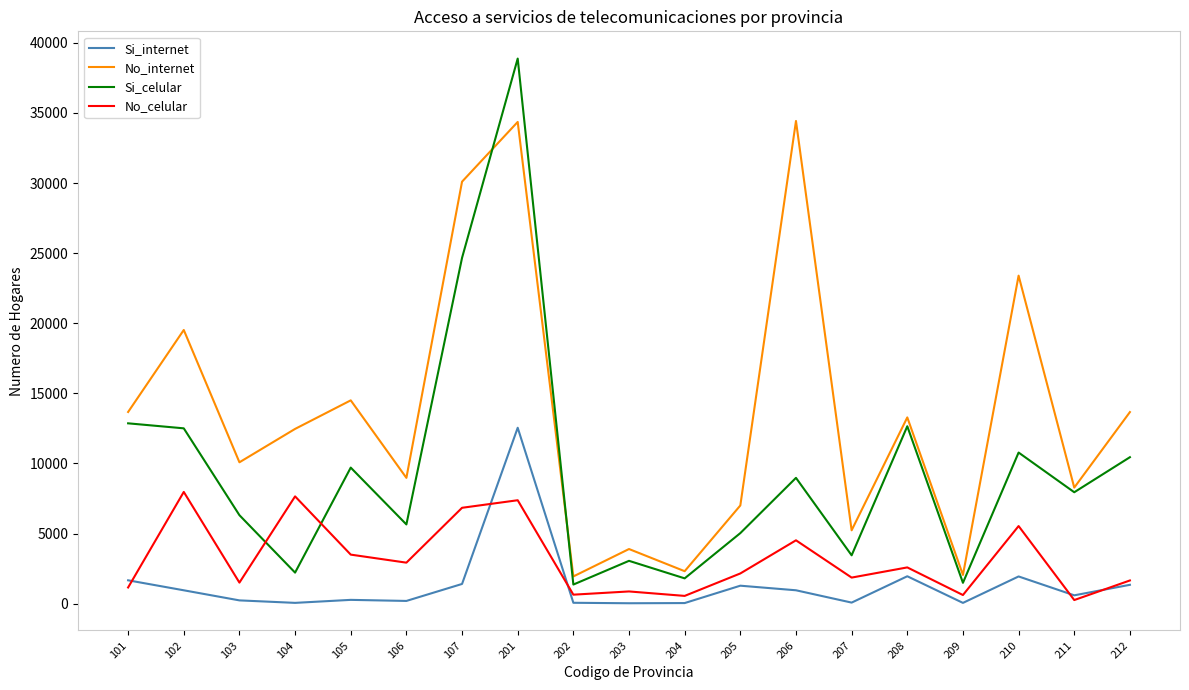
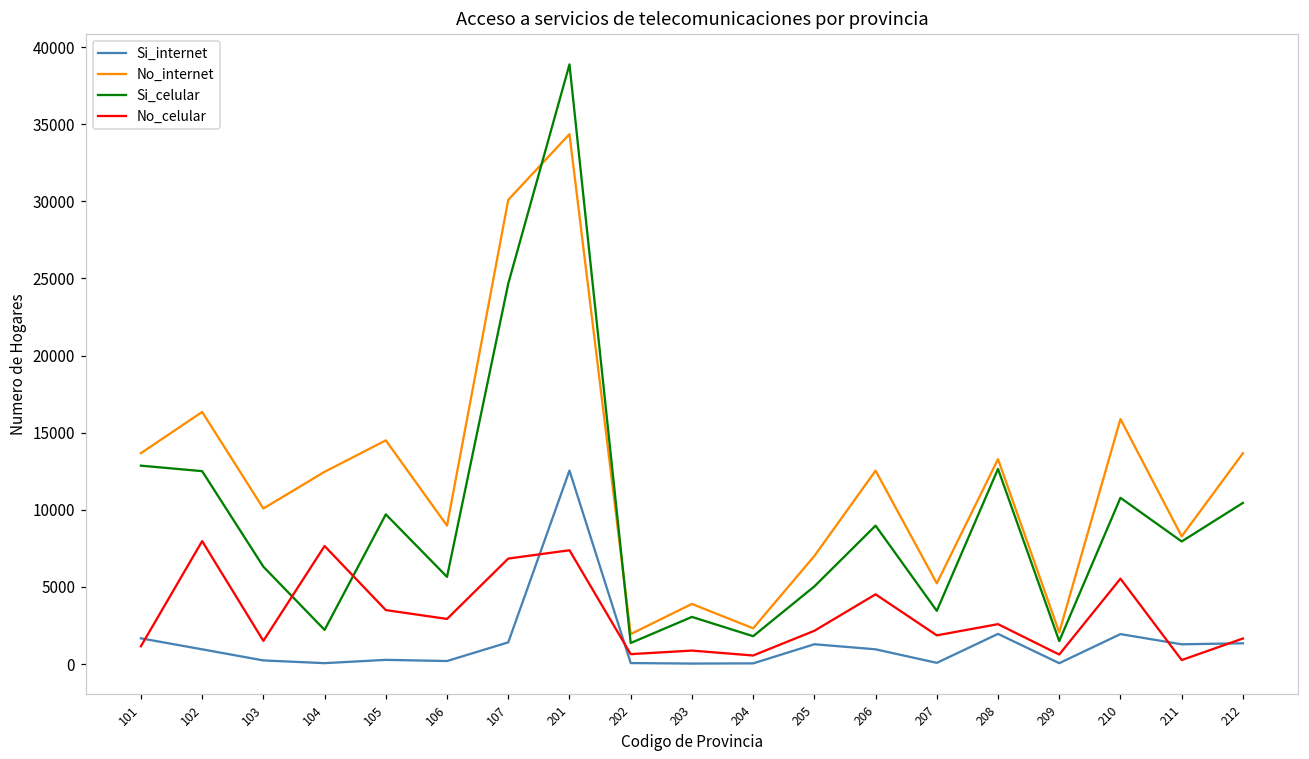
  {
    "Si_internet": {
      "101": 1700,
      "102": 1000,
      "103": 200,
      "104": 100,
      "105": 300,
      "106": 200,
      "107": 1400,
      "201": 12500,
      "202": 100,
      "203": 0,
      "204": 0,
      "205": 1300,
      "206": 1000,
      "207": 100,
      "208": 2000,
      "209": 100,
      "210": 1900,
-     "211": 600,
+     "211": 1300,
      "212": 1300
    },
    "No_internet": {
      "101": 13700,
-     "102": 19500,
+     "102": 16300,
      "103": 10100,
      "104": 12500,
      "105": 14500,
      "106": 9000,
      "107": 30100,
      "201": 34400,
      "202": 1900,
      "203": 3900,
      "204": 2300,
      "205": 7000,
-     "206": 34400,
+     "206": 12500,
      "207": 5200,
      "208": 13300,
      "209": 2000,
-     "210": 23400,
+     "210": 15900,
      "211": 8300,
      "212": 13700
    },
    "Si_celular": {
      "101": 12900,
      "102": 12500,
      "103": 6300,
      "104": 2200,
      "105": 9700,
      "106": 5700,
      "107": 24700,
      "201": 38900,
      "202": 1400,
      "203": 3100,
      "204": 1800,
      "205": 5000,
      "206": 9000,
      "207": 3400,
      "208": 12700,
      "209": 1500,
      "210": 10800,
      "211": 7900,
      "212": 10400
    },
    "No_celular": {
      "101": 1200,
      "102": 8000,
      "103": 1500,
      "104": 7700,
      "105": 3500,
      "106": 2900,
      "107": 6800,
      "201": 7400,
      "202": 600,
      "203": 900,
      "204": 600,
      "205": 2200,
      "206": 4500,
      "207": 1900,
      "208": 2600,
      "209": 600,
      "210": 5500,
      "211": 300,
      "212": 1700
    }
  }
